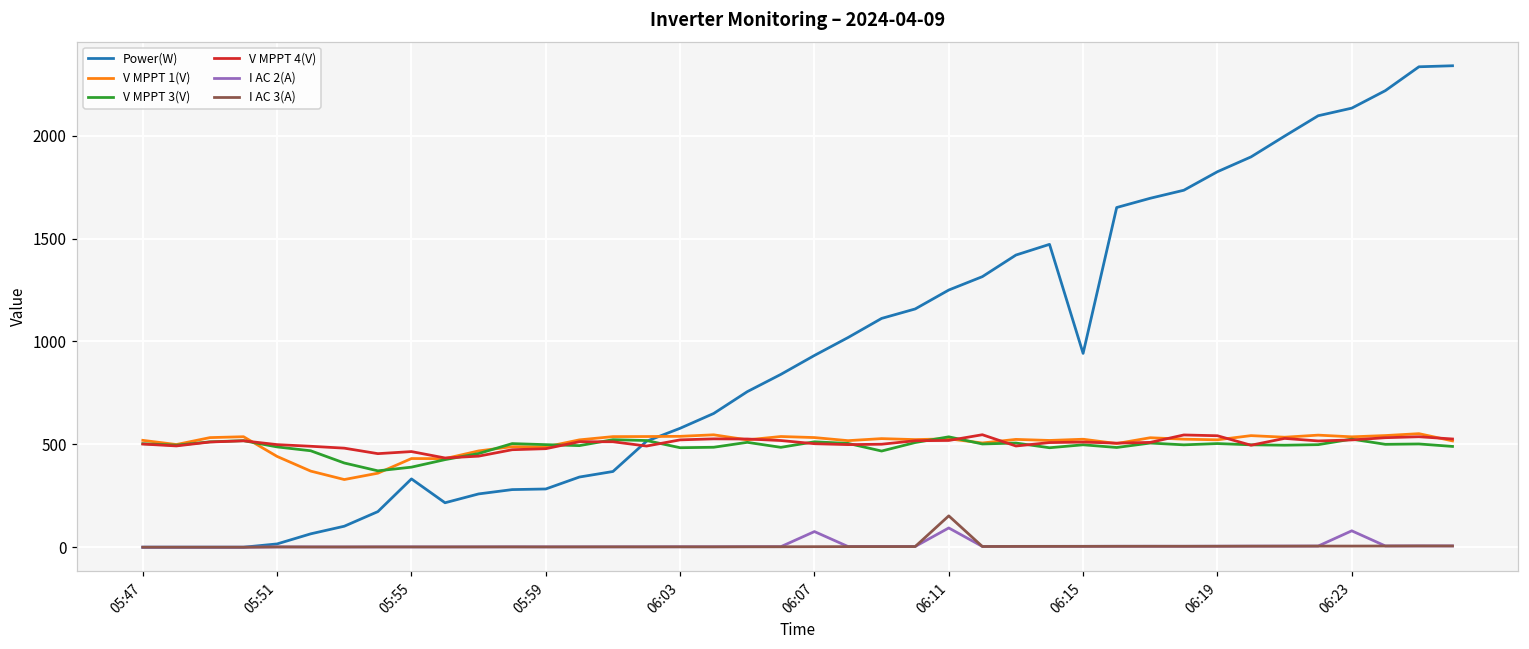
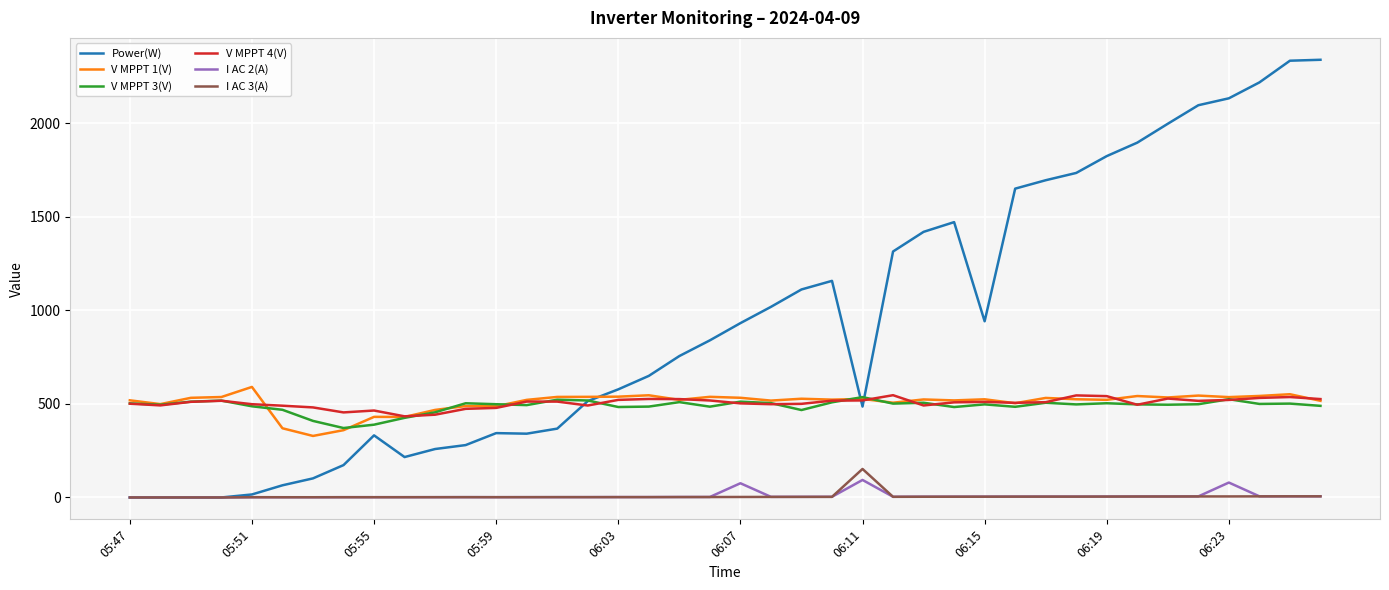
  {
    "Power(W)": {
      "05:51": 20,
      "05:55": 330,
-     "05:59": 280,
+     "05:59": 340,
      "06:03": 580,
      "06:07": 930,
-     "06:11": 1250,
+     "06:11": 490,
      "06:15": 940,
      "06:19": 1830,
      "06:23": 2130
    },
    "V MPPT 1(V)": {
      "05:47": 520,
-     "05:51": 440,
+     "05:51": 590,
      "05:55": 430,
      "06:03": 540,
      "06:07": 530,
      "06:15": 520,
      "06:19": 520
    },
    "V MPPT 3(V)": {
      "05:55": 390,
      "06:03": 480,
      "06:19": 500
    },
    "V MPPT 4(V)": {
      "05:55": 460,
      "06:03": 520,
      "06:19": 540
    },
    "I AC 2(A)": {
      "06:07": 80,
      "06:11": 90,
      "06:23": 80
    },
    "I AC 3(A)": {
      "06:07": 0,
      "06:11": 150,
      "06:23": 10
    }
  }
